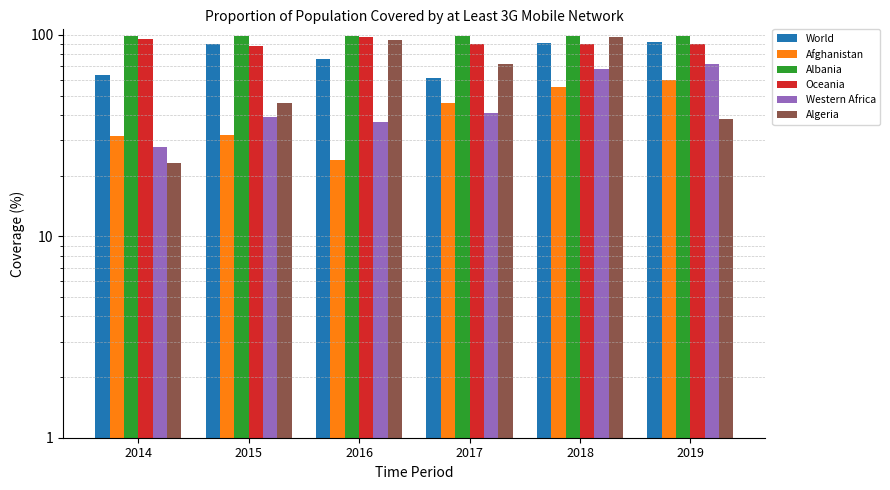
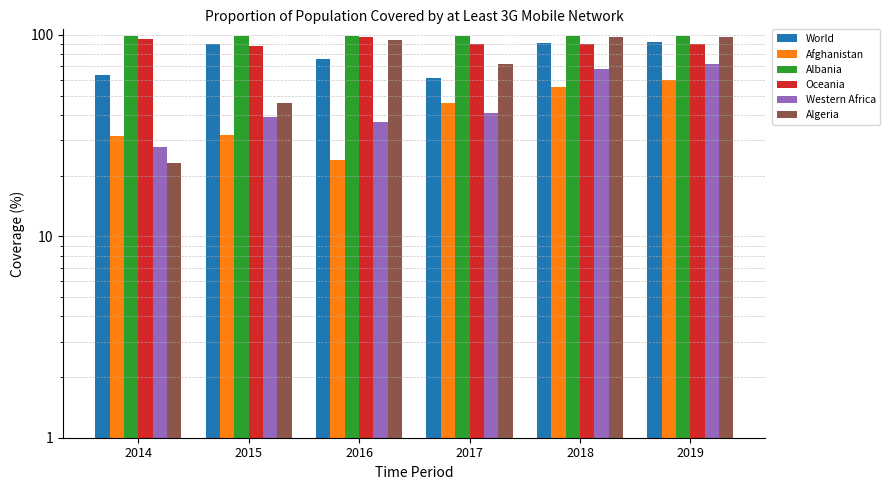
  {
    "World": {
      "2014": 63,
      "2015": 90,
      "2016": 76,
      "2017": 61,
      "2018": 90,
      "2019": 90
    },
    "Afghanistan": {
      "2014": 31,
      "2015": 32,
      "2016": 24,
      "2017": 46,
      "2018": 55,
      "2019": 60
    },
    "Albania": {
      "2014": 100,
      "2015": 100,
      "2016": 100,
      "2017": 100,
      "2018": 100,
      "2019": 100
    },
    "Oceania": {
      "2014": 100,
      "2015": 90,
      "2016": 100,
      "2017": 90,
      "2018": 90,
      "2019": 90
    },
    "Western Africa": {
      "2014": 28,
      "2015": 39,
      "2016": 37,
      "2017": 41,
      "2018": 67,
      "2019": 72
    },
    "Algeria": {
      "2014": 23,
      "2015": 46,
      "2016": 90,
      "2017": 72,
      "2018": 100,
-     "2019": 38
+     "2019": 100
    }
  }
